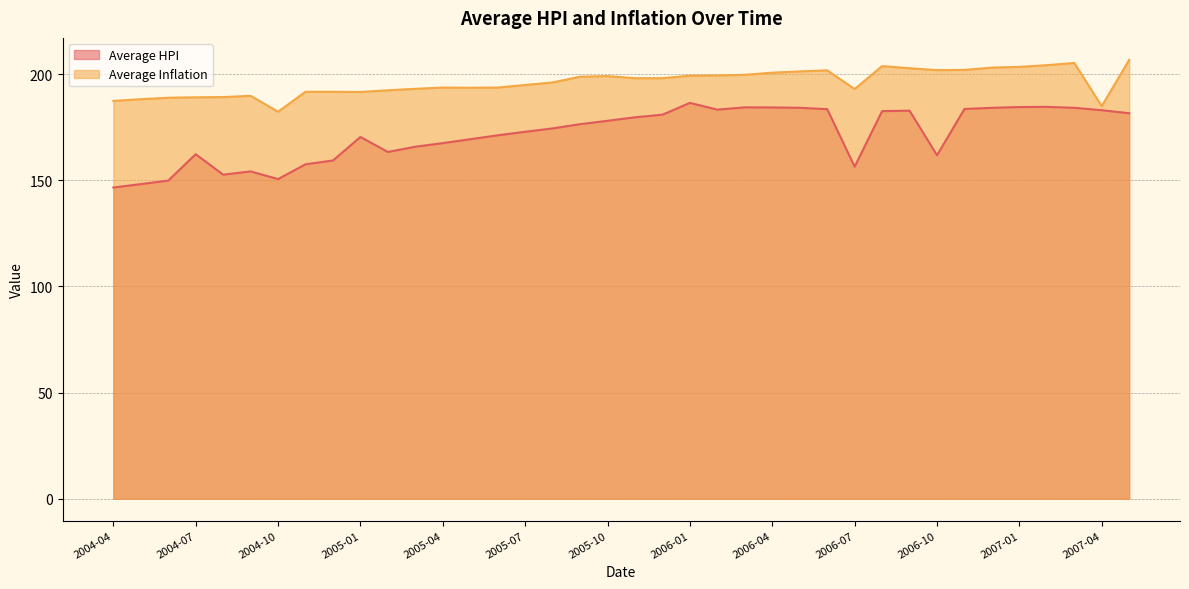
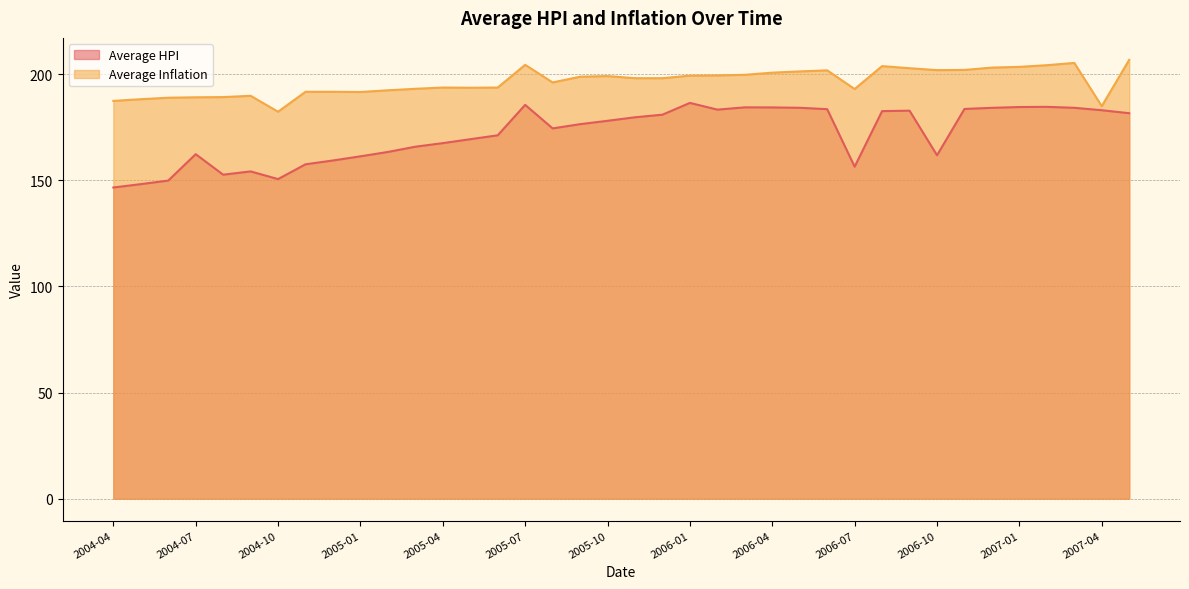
  {
    "Average HPI": {
      "2004-04": 147,
      "2004-07": 162,
      "2004-10": 151,
-     "2005-01": 170,
+     "2005-01": 161,
      "2005-04": 168,
-     "2005-07": 173,
+     "2005-07": 186,
      "2005-10": 178,
      "2006-01": 186,
      "2006-04": 184,
      "2006-07": 156,
      "2006-10": 162,
      "2007-01": 185,
      "2007-04": 183
    },
    "Average Inflation": {
      "2004-04": 187,
      "2004-07": 189,
      "2004-10": 182,
      "2005-01": 192,
      "2005-04": 194,
-     "2005-07": 195,
+     "2005-07": 204,
      "2005-10": 199,
      "2006-01": 199,
      "2006-04": 201,
      "2006-07": 193,
      "2006-10": 202,
      "2007-01": 203,
      "2007-04": 185
    }
  }
